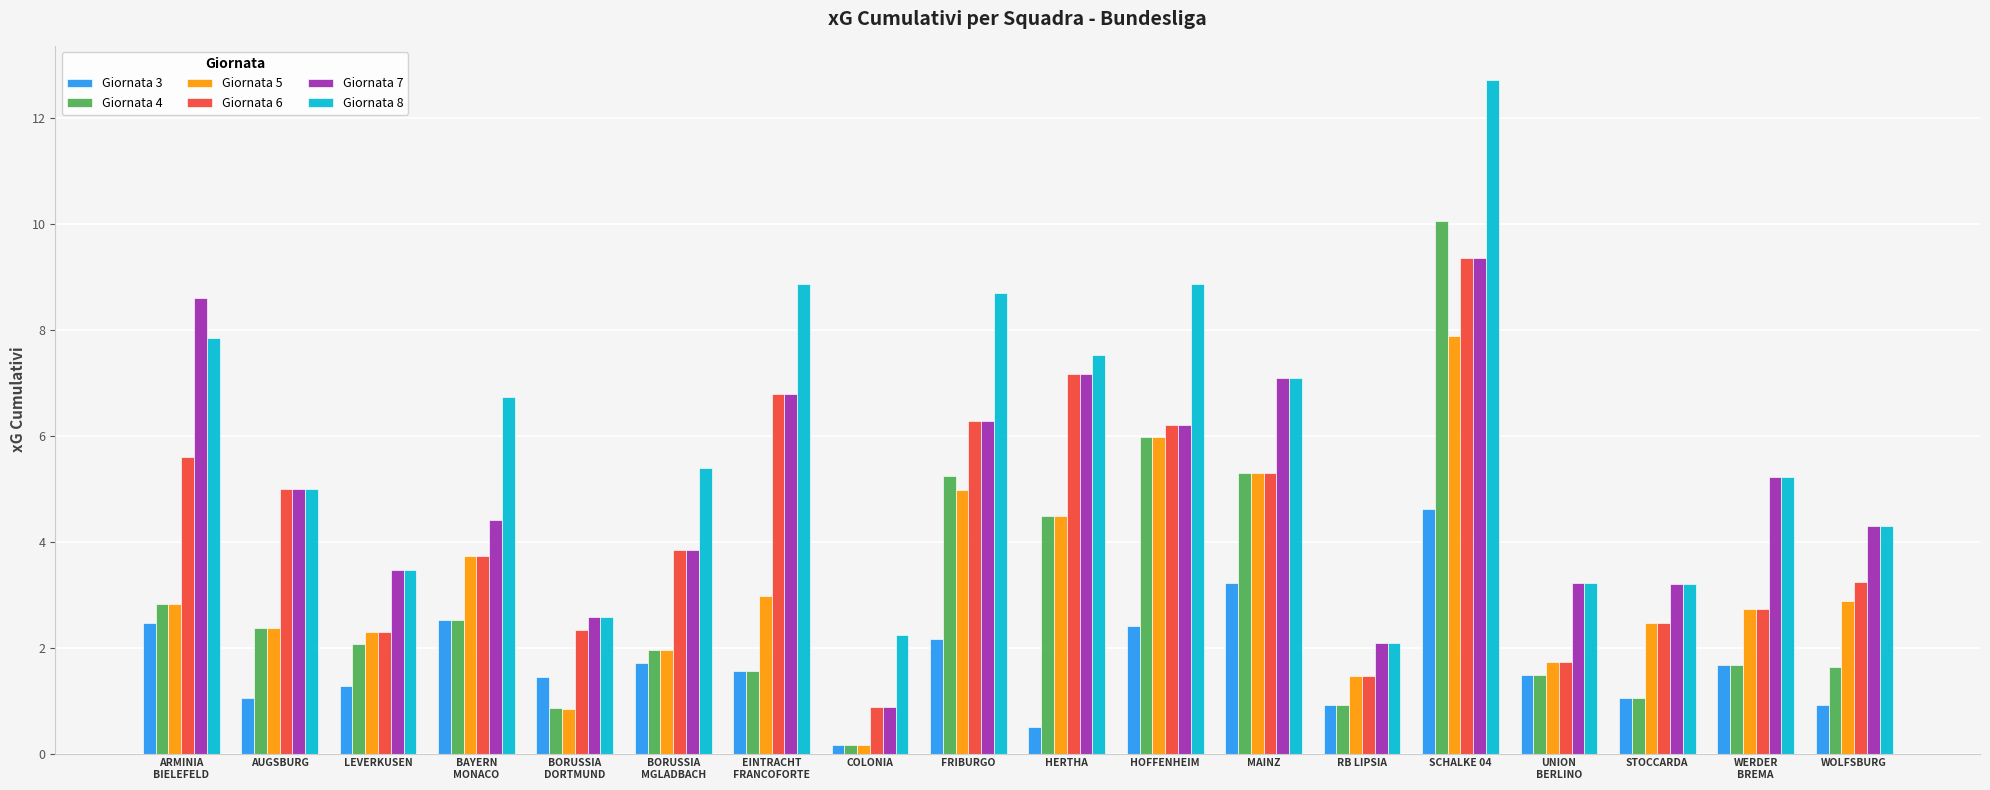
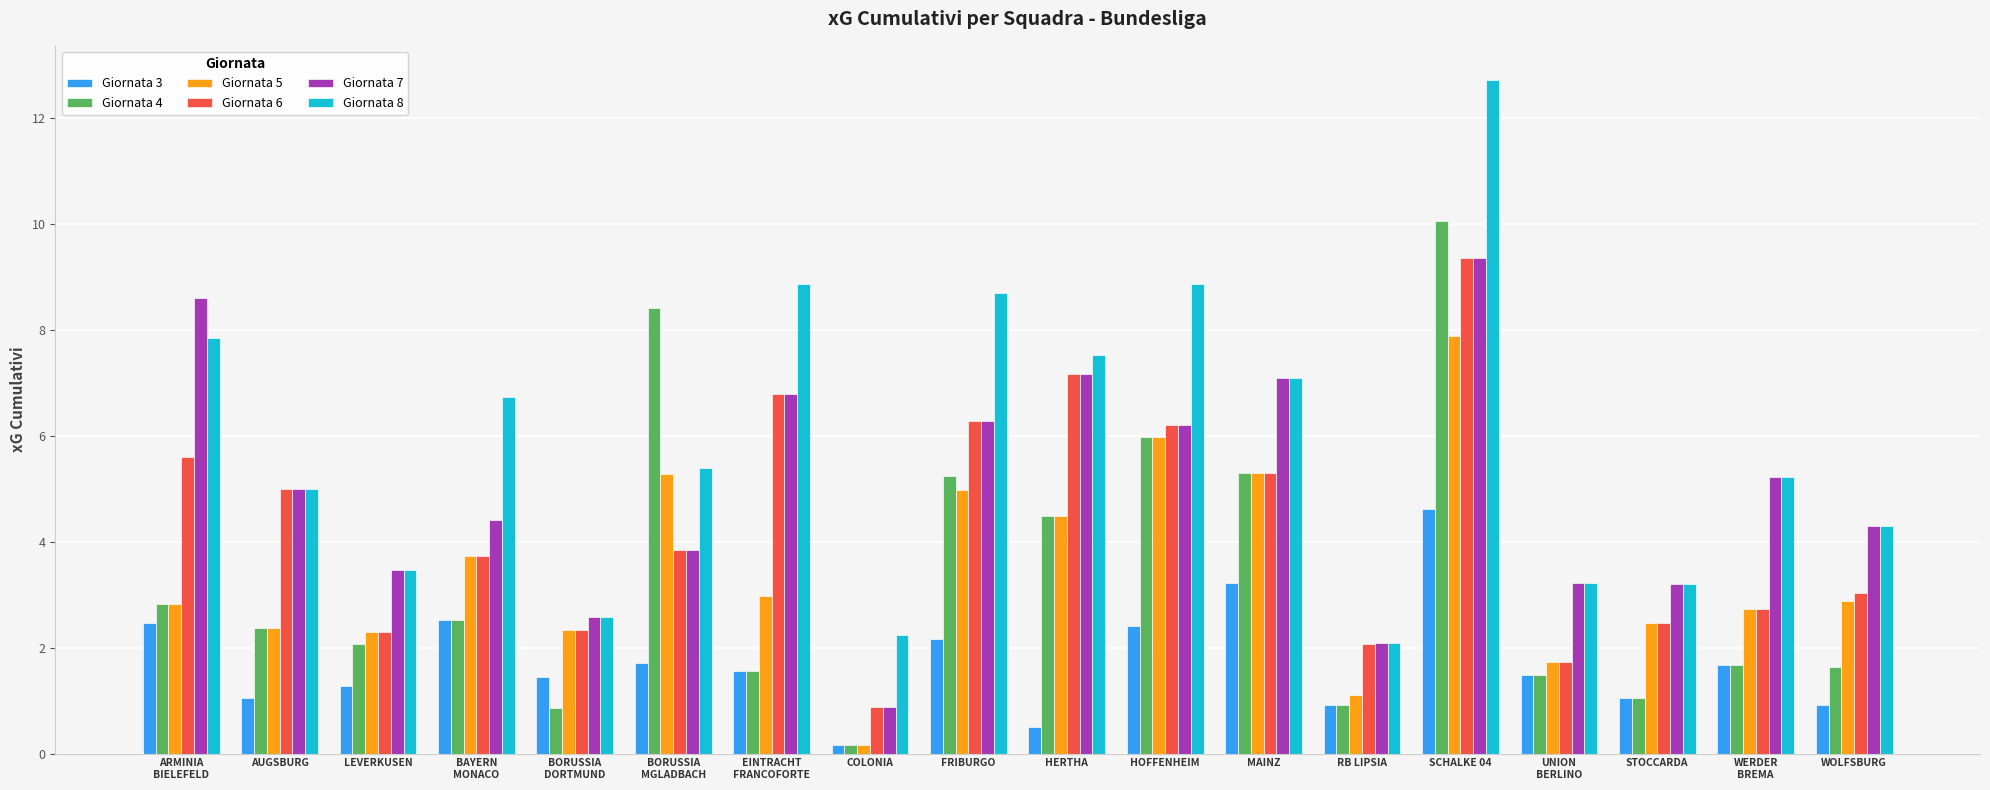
  {
    "Giornata 4": {
      "ARMINIA BIELEFELD": 2.8,
      "AUGSBURG": 2.4,
      "LEVERKUSEN": 2.1,
      "BAYERN MONACO": 2.5,
      "BORUSSIA DORTMUND": 0.9,
-     "BORUSSIA MGLADBACH": 1.9,
+     "BORUSSIA MGLADBACH": 8.4,
      "EINTRACHT FRANCOFORTE": 1.6,
      "COLONIA": 0.2,
      "FRIBURGO": 5.2,
      "HERTHA": 4.5,
      "HOFFENHEIM": 6.0,
      "MAINZ": 5.3,
      "RB LIPSIA": 0.9,
      "SCHALKE 04": 10.1,
      "UNION BERLINO": 1.5,
      "STOCCARDA": 1.0,
      "WERDER BREMA": 1.7,
      "WOLFSBURG": 1.6
    },
    "Giornata 5": {
      "ARMINIA BIELEFELD": 2.8,
      "AUGSBURG": 2.4,
      "LEVERKUSEN": 2.3,
      "BAYERN MONACO": 3.7,
-     "BORUSSIA DORTMUND": 0.8,
-     "BORUSSIA MGLADBACH": 1.9,
+     "BORUSSIA DORTMUND": 2.3,
+     "BORUSSIA MGLADBACH": 5.3,
      "EINTRACHT FRANCOFORTE": 3.0,
      "COLONIA": 0.2,
      "FRIBURGO": 5.0,
      "HERTHA": 4.5,
      "HOFFENHEIM": 6.0,
      "MAINZ": 5.3,
-     "RB LIPSIA": 1.5,
+     "RB LIPSIA": 1.1,
      "SCHALKE 04": 7.9,
      "UNION BERLINO": 1.7,
      "STOCCARDA": 2.5,
      "WERDER BREMA": 2.7,
      "WOLFSBURG": 2.9
    },
    "Giornata 6": {
      "ARMINIA BIELEFELD": 5.6,
      "AUGSBURG": 5.0,
      "LEVERKUSEN": 2.3,
      "BAYERN MONACO": 3.7,
      "BORUSSIA DORTMUND": 2.3,
      "BORUSSIA MGLADBACH": 3.8,
      "EINTRACHT FRANCOFORTE": 6.8,
      "COLONIA": 0.9,
      "FRIBURGO": 6.3,
      "HERTHA": 7.2,
      "HOFFENHEIM": 6.2,
      "MAINZ": 5.3,
-     "RB LIPSIA": 1.5,
+     "RB LIPSIA": 2.1,
      "SCHALKE 04": 9.4,
      "UNION BERLINO": 1.7,
      "STOCCARDA": 2.5,
      "WERDER BREMA": 2.7,
-     "WOLFSBURG": 3.2
+     "WOLFSBURG": 3.0
    },
    "Giornata 7": {
      "ARMINIA BIELEFELD": 8.6,
      "AUGSBURG": 5.0,
      "LEVERKUSEN": 3.5,
      "BAYERN MONACO": 4.4,
      "BORUSSIA DORTMUND": 2.6,
      "BORUSSIA MGLADBACH": 3.8,
      "EINTRACHT FRANCOFORTE": 6.8,
      "COLONIA": 0.9,
      "FRIBURGO": 6.3,
      "HERTHA": 7.2,
      "HOFFENHEIM": 6.2,
      "MAINZ": 7.1,
      "RB LIPSIA": 2.1,
      "SCHALKE 04": 9.4,
      "UNION BERLINO": 3.2,
      "STOCCARDA": 3.2,
      "WERDER BREMA": 5.2,
      "WOLFSBURG": 4.3
    }
  }
